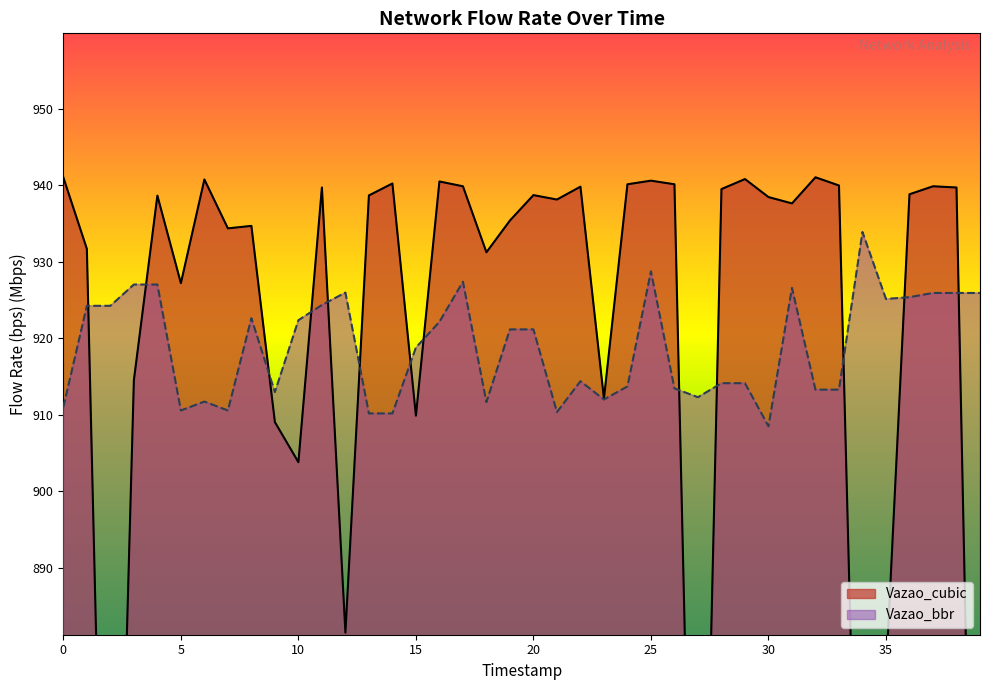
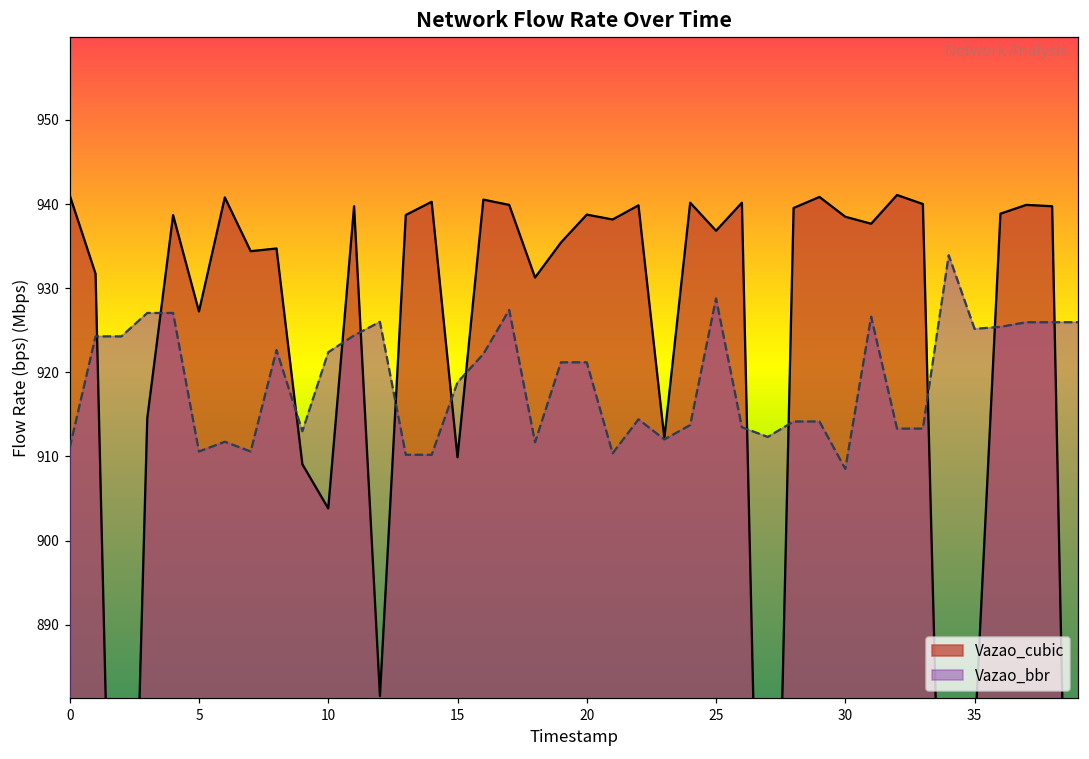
  {
    "Vazao_cubic": {
      "0": 941,
      "5": 927,
      "10": 904,
      "15": 910,
      "20": 939,
-     "25": 941,
+     "25": 937,
      "30": 938
    },
    "Vazao_bbr": {
      "0": 911,
      "5": 911,
      "10": 922,
      "15": 919,
      "20": 921,
      "25": 929,
      "30": 909,
      "35": 925
    }
  }
